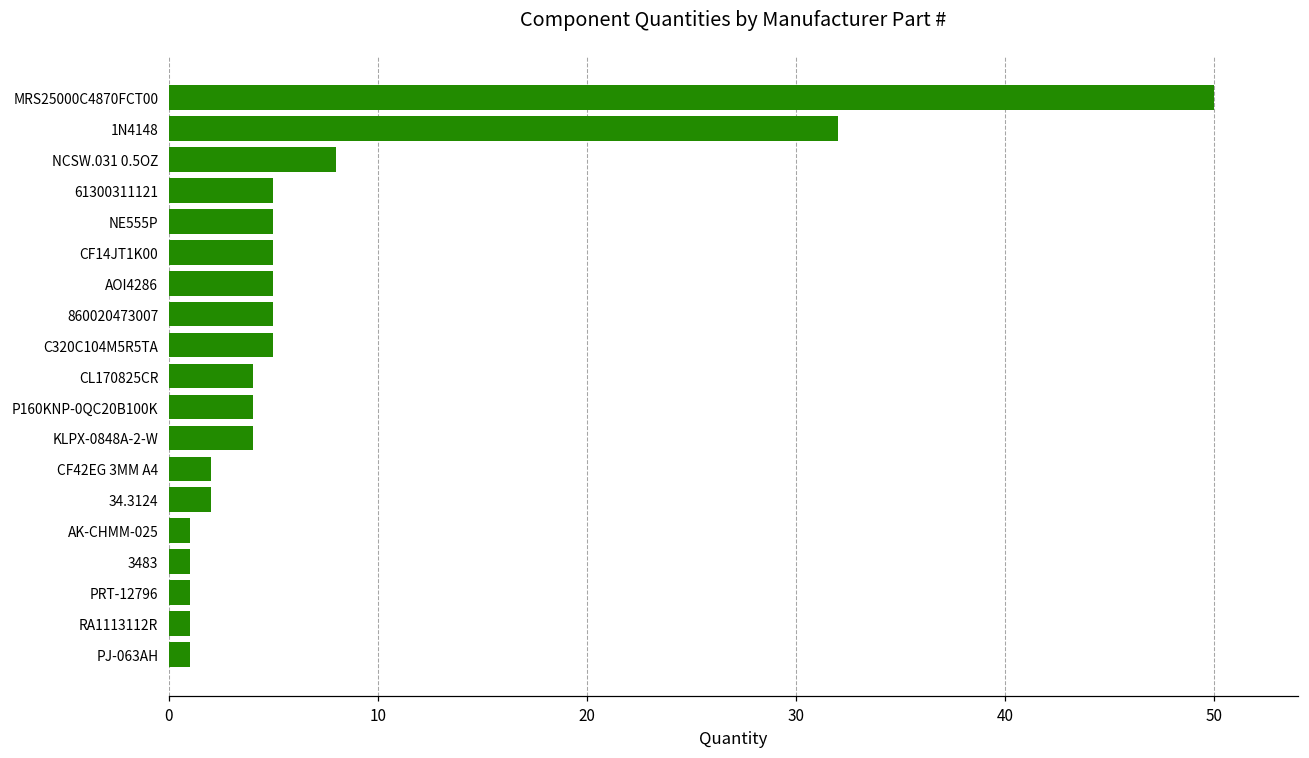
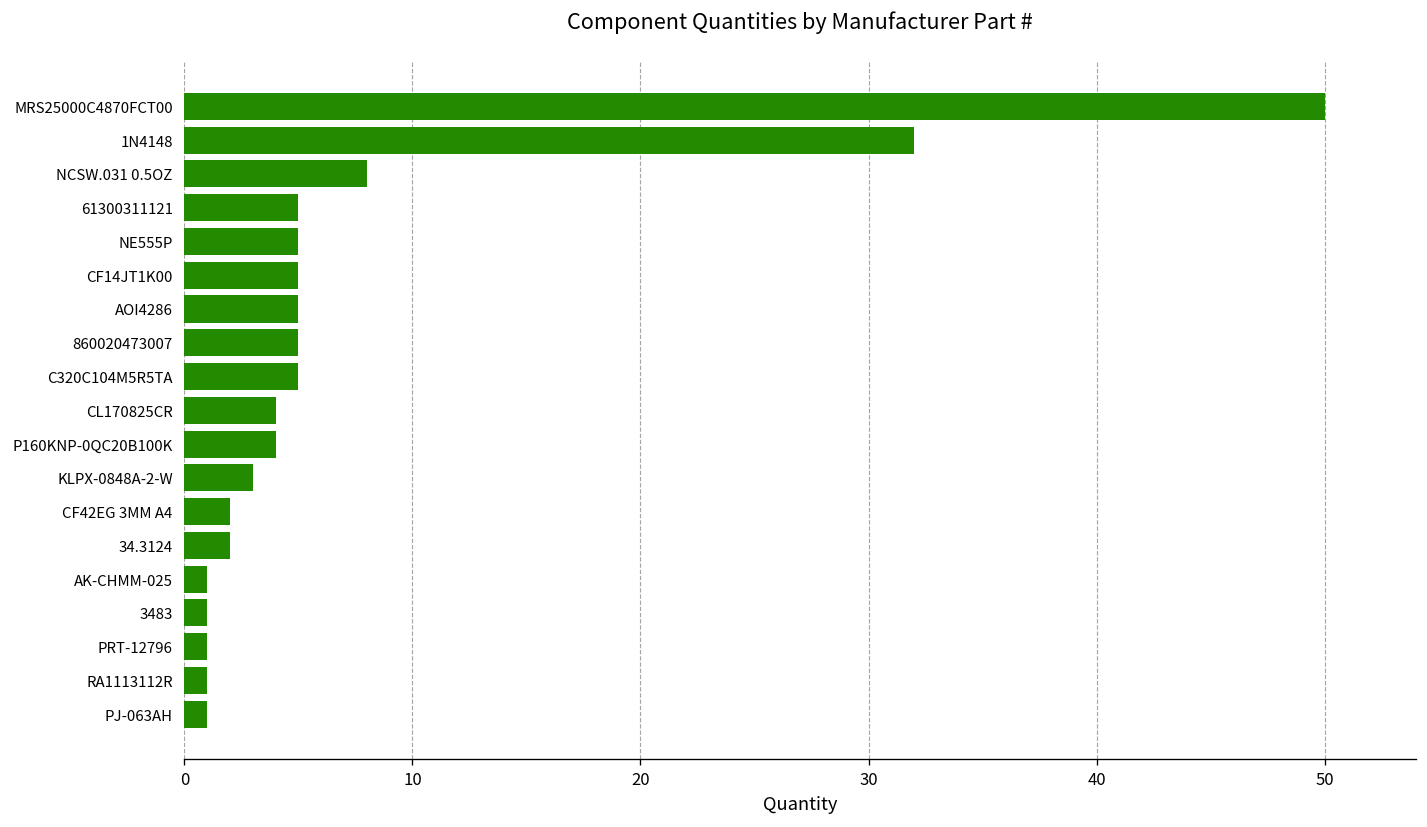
  {
    "MRS25000C4870FCT00": 50,
    "1N4148": 32,
    "NCSW.031 0.5OZ": 8,
    "61300311121": 5,
    "NE555P": 5,
    "CF14JT1K00": 5,
    "AOI4286": 5,
    "860020473007": 5,
    "C320C104M5R5TA": 5,
    "CL170825CR": 4,
    "P160KNP-0QC20B100K": 4,
-   "KLPX-0848A-2-W": 4,
+   "KLPX-0848A-2-W": 3,
    "CF42EG 3MM A4": 2,
    "34.3124": 2,
    "AK-CHMM-025": 1,
    "3483": 1,
    "PRT-12796": 1,
    "RA1113112R": 1,
    "PJ-063AH": 1
  }
